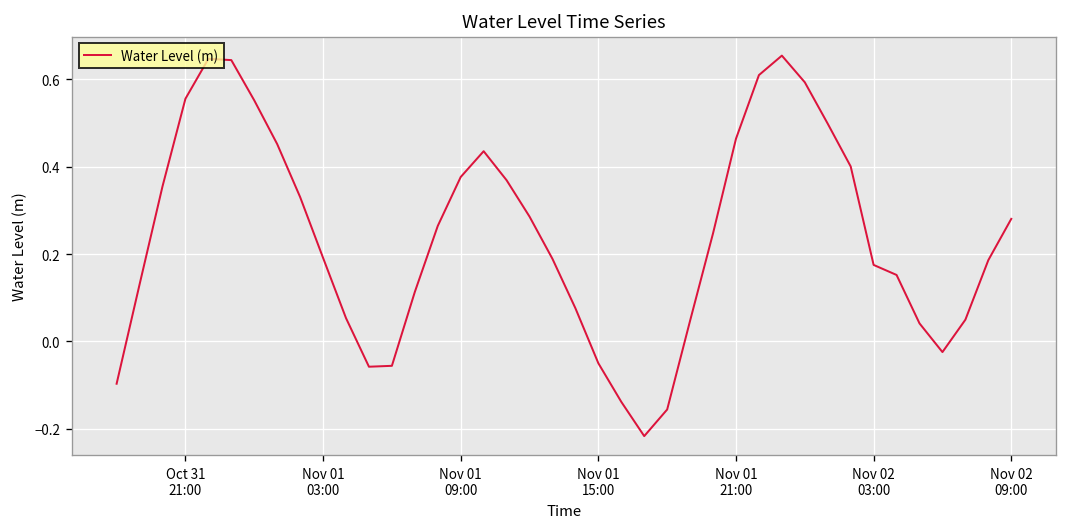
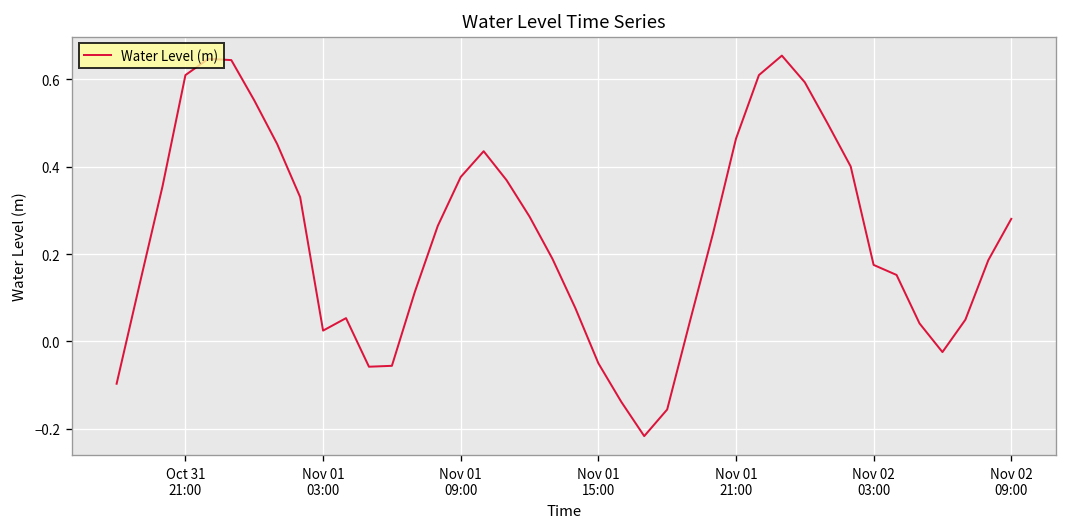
  {
-   "Oct 31 21:00": 0.56,
-   "Nov 01 03:00": 0.19,
+   "Oct 31 21:00": 0.61,
+   "Nov 01 03:00": 0.02,
    "Nov 01 09:00": 0.38,
    "Nov 01 15:00": -0.05,
    "Nov 01 21:00": 0.46,
    "Nov 02 03:00": 0.18,
    "Nov 02 09:00": 0.28
  }
